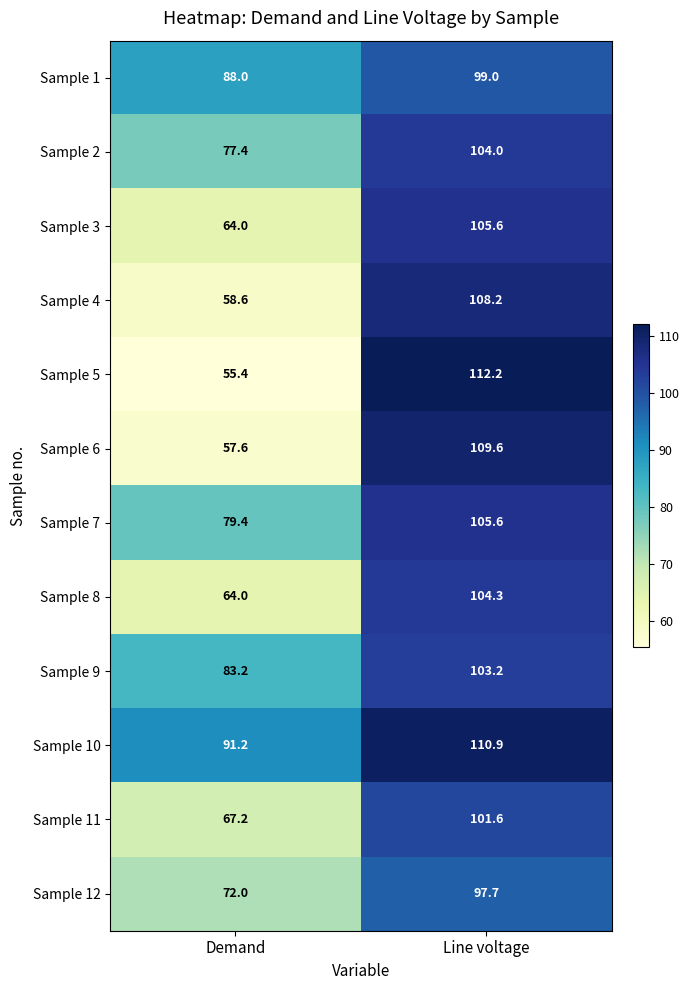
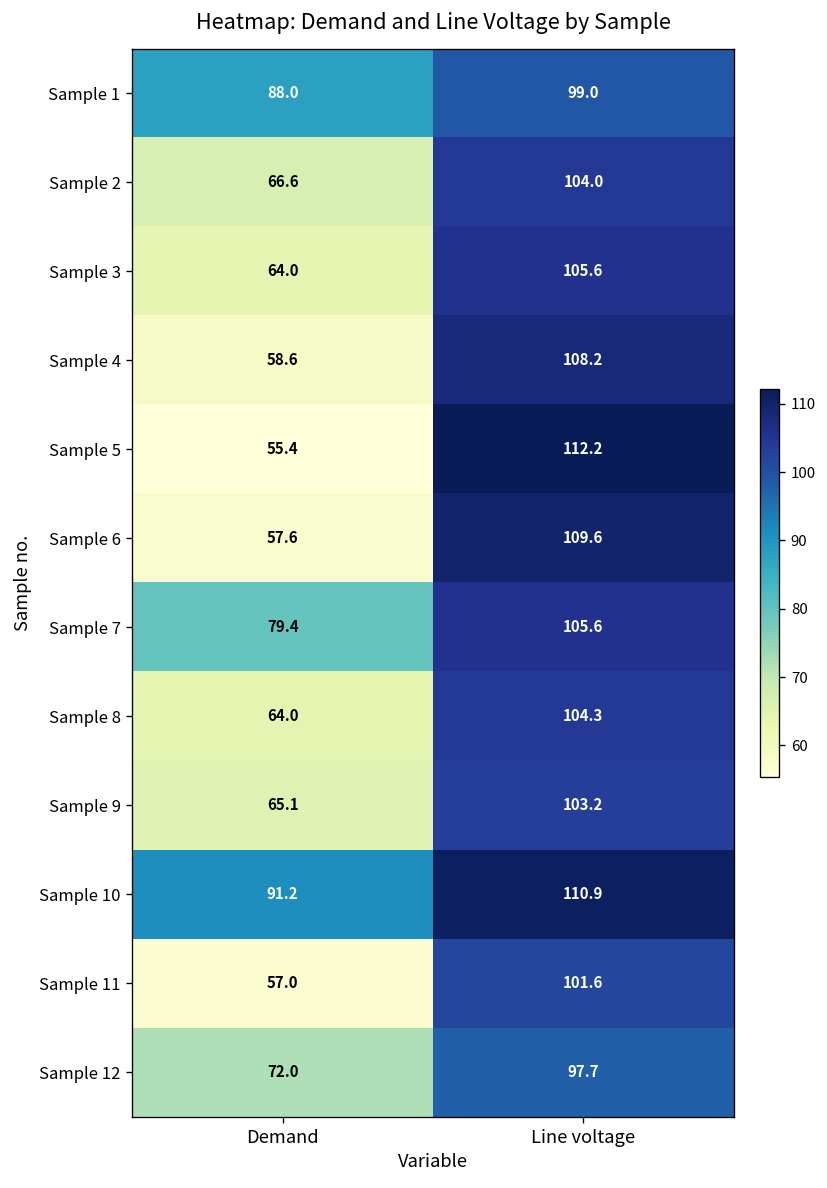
  {
    "Sample 1": {
      "Demand": 88.0,
      "Line voltage": 99.0
    },
    "Sample 2": {
-     "Demand": 77.4,
+     "Demand": 66.6,
      "Line voltage": 104.0
    },
    "Sample 3": {
      "Demand": 64.0,
      "Line voltage": 105.6
    },
    "Sample 4": {
      "Demand": 58.6,
      "Line voltage": 108.2
    },
    "Sample 5": {
      "Demand": 55.4,
      "Line voltage": 112.2
    },
    "Sample 6": {
      "Demand": 57.6,
      "Line voltage": 109.6
    },
    "Sample 7": {
      "Demand": 79.4,
      "Line voltage": 105.6
    },
    "Sample 8": {
      "Demand": 64.0,
      "Line voltage": 104.3
    },
    "Sample 9": {
-     "Demand": 83.2,
+     "Demand": 65.1,
      "Line voltage": 103.2
    },
    "Sample 10": {
      "Demand": 91.2,
      "Line voltage": 110.9
    },
    "Sample 11": {
-     "Demand": 67.2,
+     "Demand": 57.0,
      "Line voltage": 101.6
    },
    "Sample 12": {
      "Demand": 72.0,
      "Line voltage": 97.7
    }
  }
